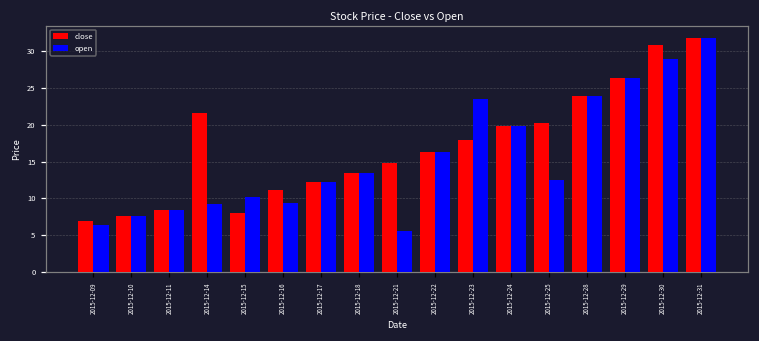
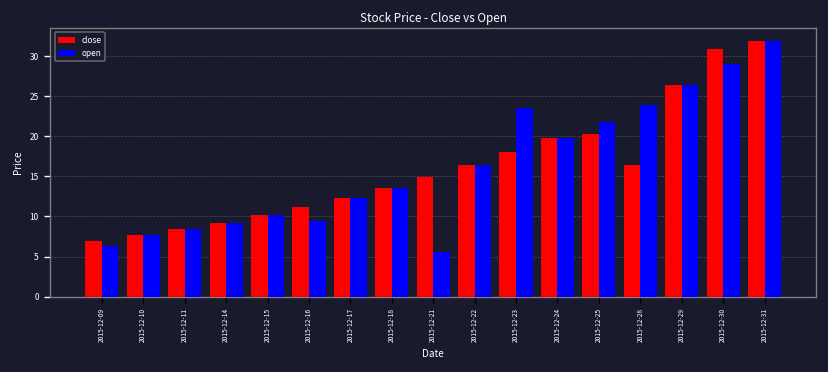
  {
    "close": {
      "2015-12-09": 7,
      "2015-12-10": 8,
      "2015-12-11": 8,
-     "2015-12-14": 22,
-     "2015-12-15": 8,
+     "2015-12-14": 9,
+     "2015-12-15": 10,
      "2015-12-16": 11,
      "2015-12-17": 12,
      "2015-12-18": 14,
      "2015-12-21": 15,
      "2015-12-22": 16,
      "2015-12-23": 18,
      "2015-12-24": 20,
      "2015-12-25": 20,
-     "2015-12-28": 24,
+     "2015-12-28": 16,
      "2015-12-29": 26,
      "2015-12-30": 31,
      "2015-12-31": 32
    },
    "open": {
      "2015-12-09": 6,
      "2015-12-10": 8,
      "2015-12-11": 8,
      "2015-12-14": 9,
      "2015-12-15": 10,
      "2015-12-16": 9,
      "2015-12-17": 12,
      "2015-12-18": 14,
      "2015-12-21": 6,
      "2015-12-22": 16,
      "2015-12-23": 24,
      "2015-12-24": 20,
-     "2015-12-25": 13,
+     "2015-12-25": 22,
      "2015-12-28": 24,
      "2015-12-29": 26,
      "2015-12-30": 29,
      "2015-12-31": 32
    }
  }
